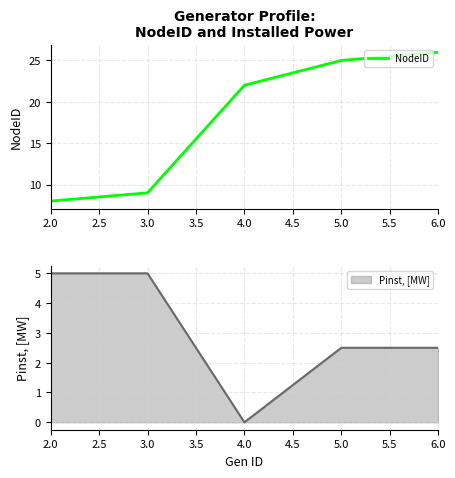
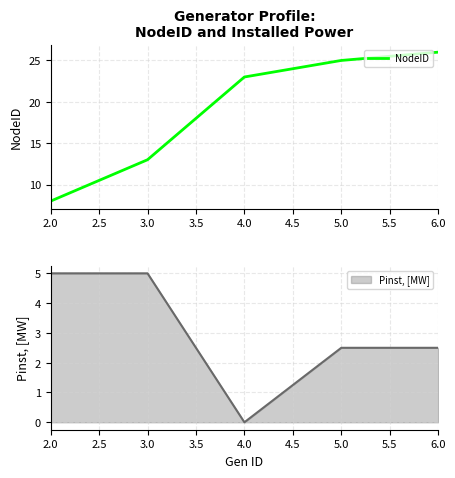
  {
    "Generator Profile: NodeID and Installed Power": {
      "2.0": 8,
-     "3.0": 9,
-     "4.0": 22,
+     "3.0": 13,
+     "4.0": 23,
      "5.0": 25,
      "6.0": 26
    }
  }
